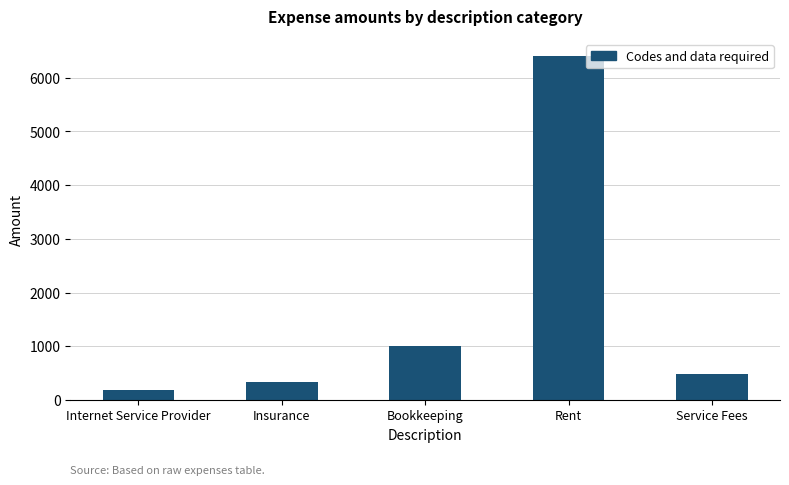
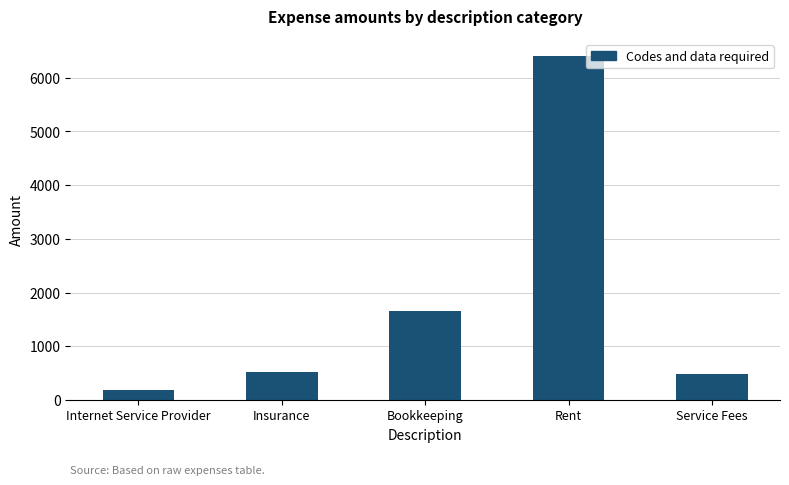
  {
    "Internet Service Provider": 200,
-   "Insurance": 300,
-   "Bookkeeping": 1000,
+   "Insurance": 500,
+   "Bookkeeping": 1700,
    "Rent": 6400,
    "Service Fees": 500
  }
